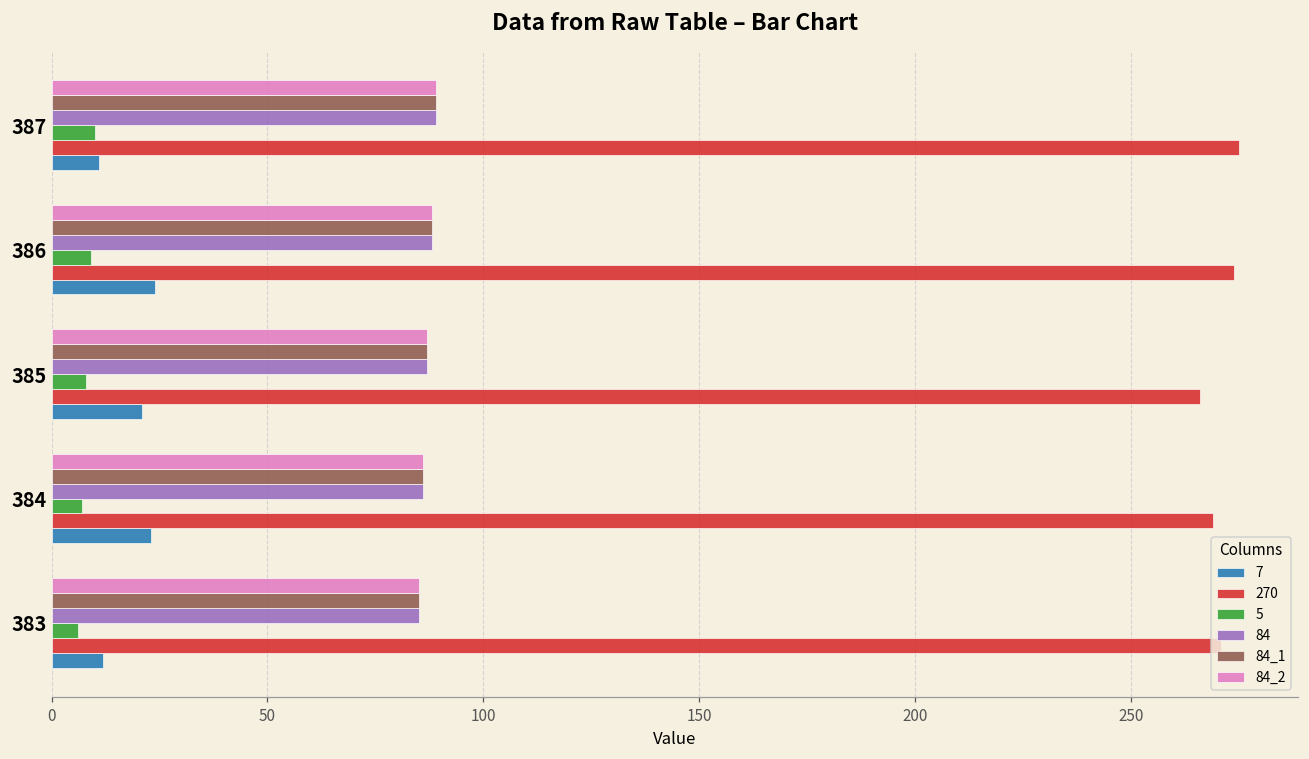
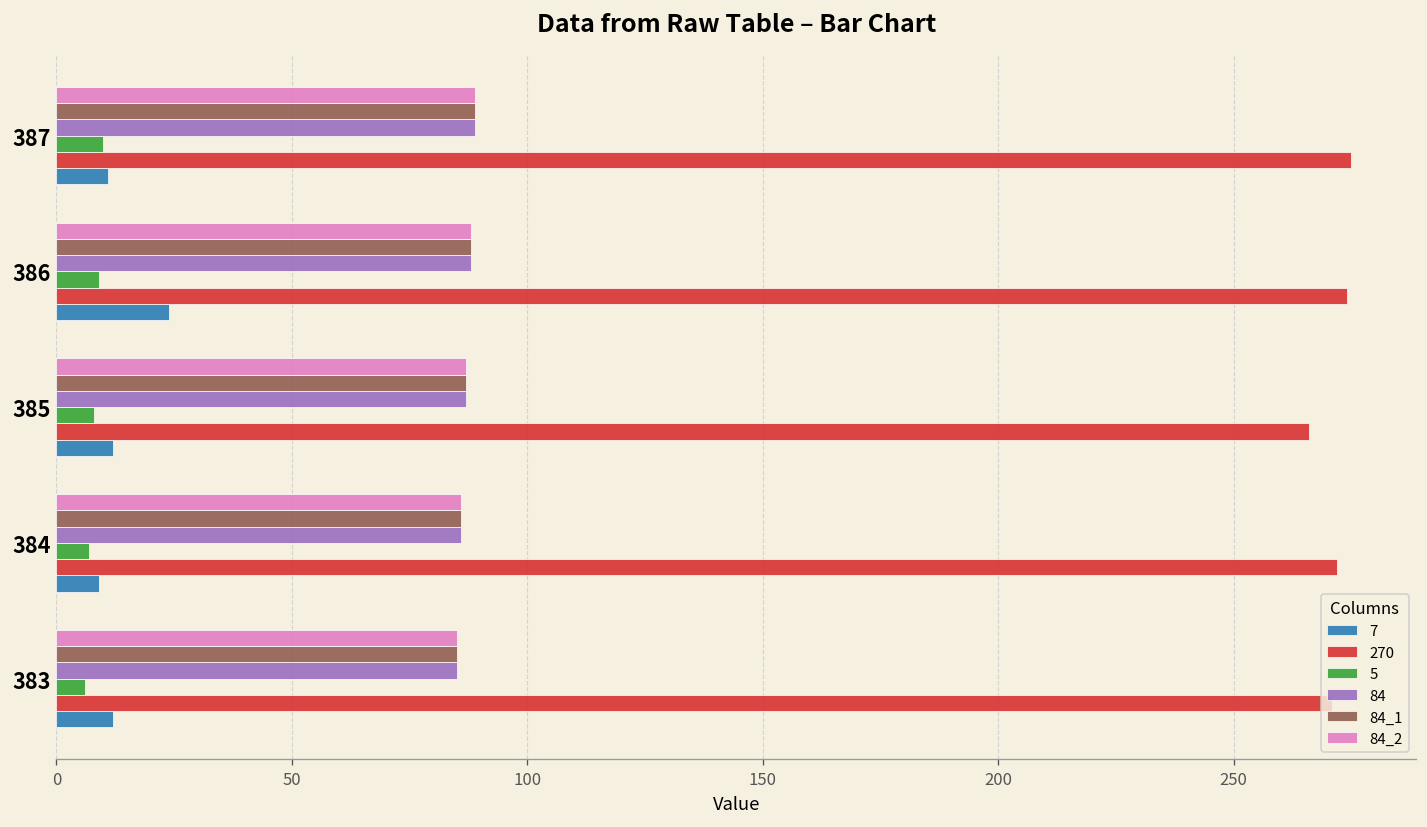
  {
    "7": {
      "387": 11,
      "386": 24,
-     "385": 21,
-     "384": 23,
+     "385": 12,
+     "384": 9,
      "383": 12
    },
    "270": {
      "387": 275,
      "386": 274,
      "385": 266,
-     "384": 269
+     "384": 272
    },
    "5": {
      "387": 10,
      "386": 9,
      "385": 8,
      "384": 7,
      "383": 6
    },
    "84": {
      "387": 89,
      "386": 88,
      "385": 87,
      "384": 86,
      "383": 85
    },
    "84_1": {
      "387": 89,
      "386": 88,
      "385": 87,
      "384": 86,
      "383": 85
    },
    "84_2": {
      "387": 89,
      "386": 88,
      "385": 87,
      "384": 86,
      "383": 85
    }
  }
